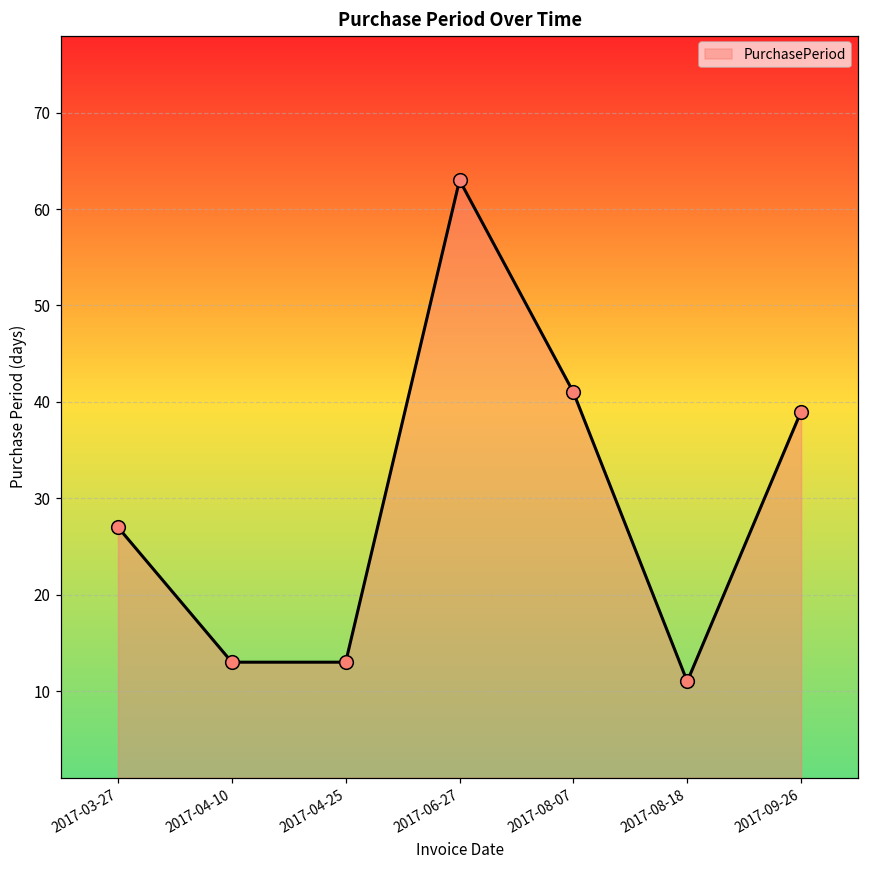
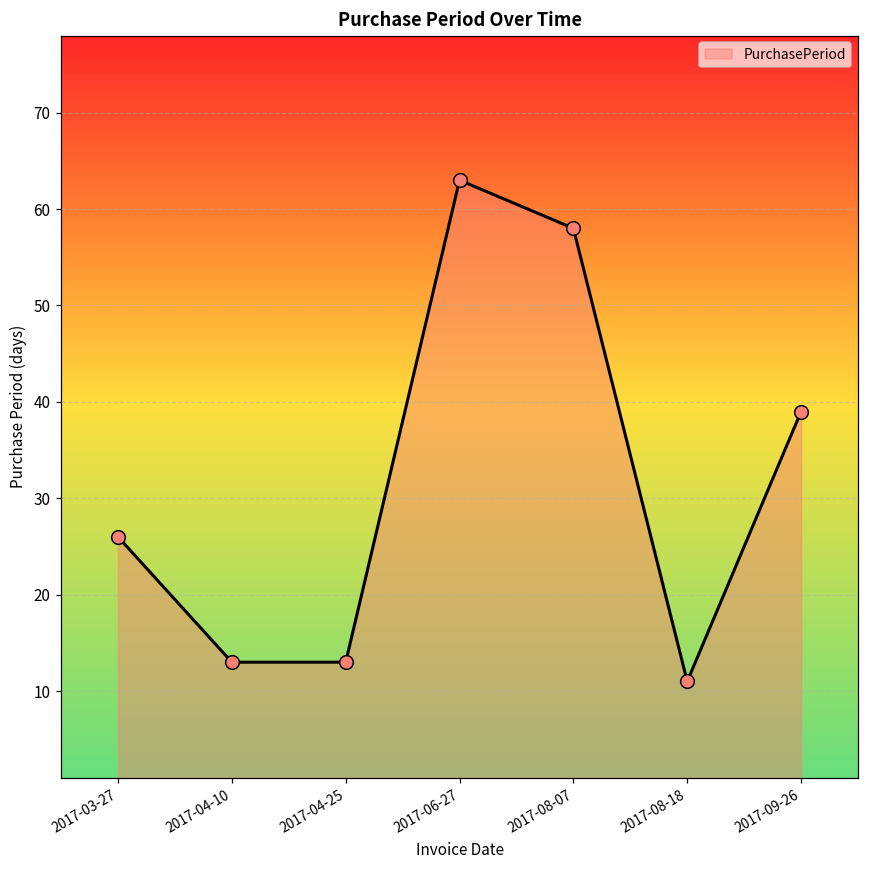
  {
-   "2017-03-27": 27,
+   "2017-03-27": 26,
    "2017-04-10": 13,
    "2017-04-25": 13,
    "2017-06-27": 63,
-   "2017-08-07": 41,
+   "2017-08-07": 58,
    "2017-08-18": 11,
    "2017-09-26": 39
  }
